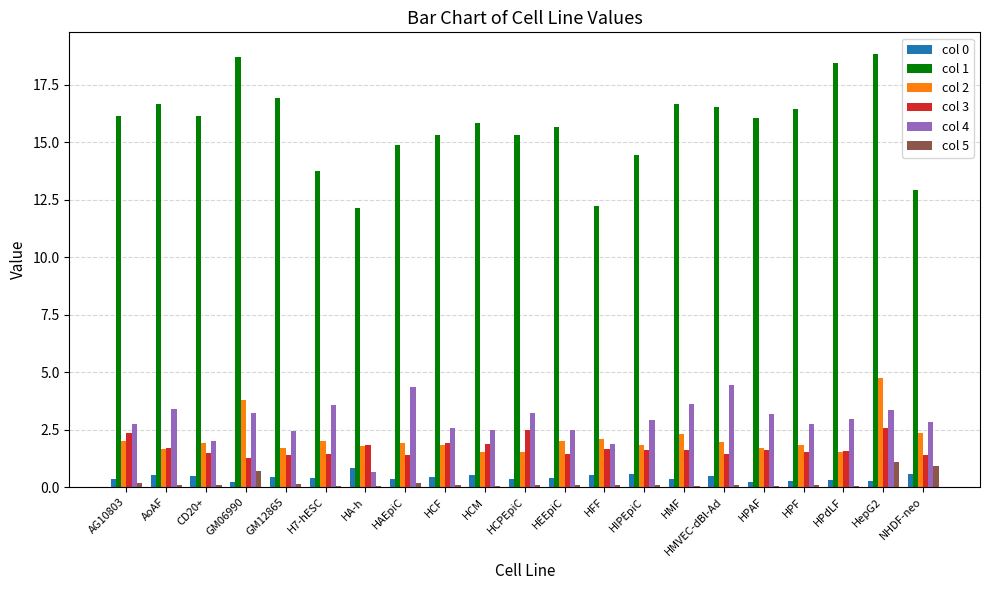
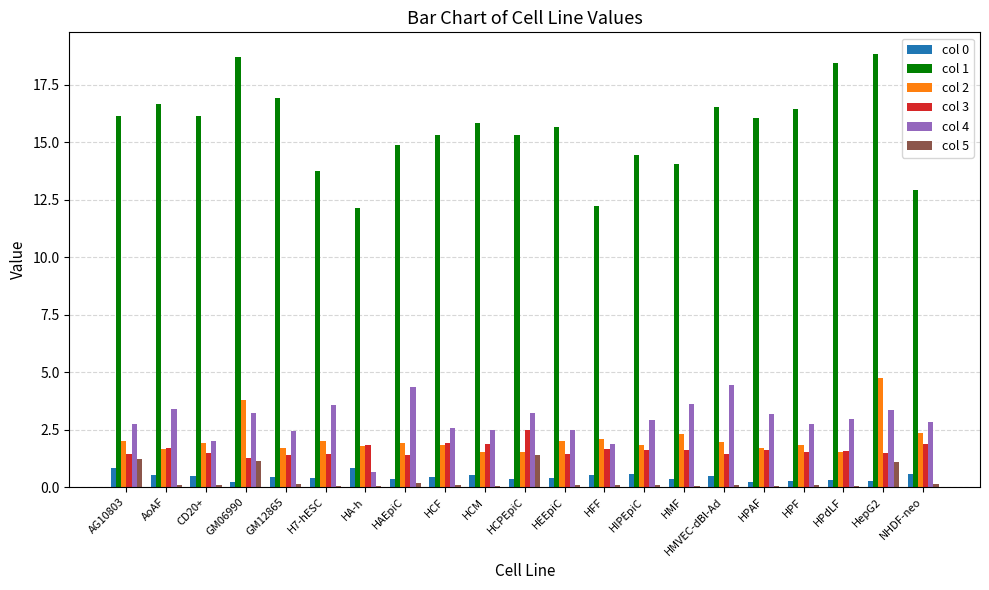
  {
    "col 0": {
-     "AG10803": 0.4,
+     "AG10803": 0.8,
      "AoAF": 0.5,
      "CD20+": 0.5,
      "GM06990": 0.2,
      "GM12865": 0.5,
      "H7-hESC": 0.4,
      "HA-h": 0.8,
      "HAEpiC": 0.4,
      "HCF": 0.4,
      "HCM": 0.5,
      "HCPEpiC": 0.3,
      "HEEpiC": 0.4,
      "HFF": 0.5,
      "HIPEpiC": 0.6,
      "HMF": 0.4,
      "HMVEC-dBl-Ad": 0.5,
      "HPAF": 0.2,
      "HPF": 0.3,
      "HPdLF": 0.3,
      "HepG2": 0.3,
      "NHDF-neo": 0.6
    },
    "col 1": {
      "AG10803": 16.2,
      "AoAF": 16.7,
      "CD20+": 16.1,
      "GM06990": 18.7,
      "GM12865": 16.9,
      "H7-hESC": 13.8,
      "HA-h": 12.2,
      "HAEpiC": 14.9,
      "HCF": 15.3,
      "HCM": 15.8,
      "HCPEpiC": 15.3,
      "HEEpiC": 15.7,
      "HFF": 12.2,
      "HIPEpiC": 14.4,
-     "HMF": 16.6,
+     "HMF": 14.1,
      "HMVEC-dBl-Ad": 16.5,
      "HPAF": 16.1,
      "HPF": 16.5,
      "HPdLF": 18.5,
      "HepG2": 18.8,
      "NHDF-neo": 12.9
    },
    "col 2": {
      "AG10803": 2.0,
      "AoAF": 1.7,
      "CD20+": 1.9,
      "GM06990": 3.8,
      "GM12865": 1.7,
      "H7-hESC": 2.0,
      "HA-h": 1.8,
      "HAEpiC": 1.9,
      "HCF": 1.8,
      "HCM": 1.5,
      "HCPEpiC": 1.5,
      "HEEpiC": 2.0,
      "HFF": 2.1,
      "HIPEpiC": 1.8,
      "HMF": 2.3,
      "HMVEC-dBl-Ad": 2.0,
      "HPAF": 1.7,
      "HPF": 1.8,
      "HPdLF": 1.5,
      "HepG2": 4.7,
      "NHDF-neo": 2.4
    },
    "col 3": {
-     "AG10803": 2.4,
+     "AG10803": 1.5,
      "AoAF": 1.7,
      "CD20+": 1.5,
      "GM06990": 1.3,
      "GM12865": 1.4,
      "H7-hESC": 1.4,
      "HA-h": 1.8,
      "HAEpiC": 1.4,
      "HCF": 1.9,
      "HCM": 1.9,
      "HCPEpiC": 2.5,
      "HEEpiC": 1.4,
      "HFF": 1.6,
      "HIPEpiC": 1.6,
      "HMF": 1.6,
      "HMVEC-dBl-Ad": 1.4,
      "HPAF": 1.6,
      "HPF": 1.5,
      "HPdLF": 1.6,
-     "HepG2": 2.6,
-     "NHDF-neo": 1.4
+     "HepG2": 1.5,
+     "NHDF-neo": 1.9
    },
    "col 4": {
      "AG10803": 2.8,
      "AoAF": 3.4,
      "CD20+": 2.0,
      "GM06990": 3.2,
      "GM12865": 2.4,
      "H7-hESC": 3.6,
      "HA-h": 0.6,
      "HAEpiC": 4.3,
      "HCF": 2.6,
      "HCM": 2.5,
      "HCPEpiC": 3.2,
      "HEEpiC": 2.5,
      "HFF": 1.9,
      "HIPEpiC": 2.9,
      "HMF": 3.6,
      "HMVEC-dBl-Ad": 4.5,
      "HPAF": 3.2,
      "HPF": 2.7,
      "HPdLF": 3.0,
      "HepG2": 3.4,
      "NHDF-neo": 2.8
    },
    "col 5": {
-     "AG10803": 0.2,
+     "AG10803": 1.2,
      "CD20+": 0.1,
-     "GM06990": 0.7,
+     "GM06990": 1.1,
      "GM12865": 0.1,
      "HAEpiC": 0.2,
      "HCF": 0.1,
-     "HCPEpiC": 0.1,
+     "HCPEpiC": 1.4,
      "HPF": 0.1,
      "HepG2": 1.1,
-     "NHDF-neo": 0.9
+     "NHDF-neo": 0.2
    }
  }
